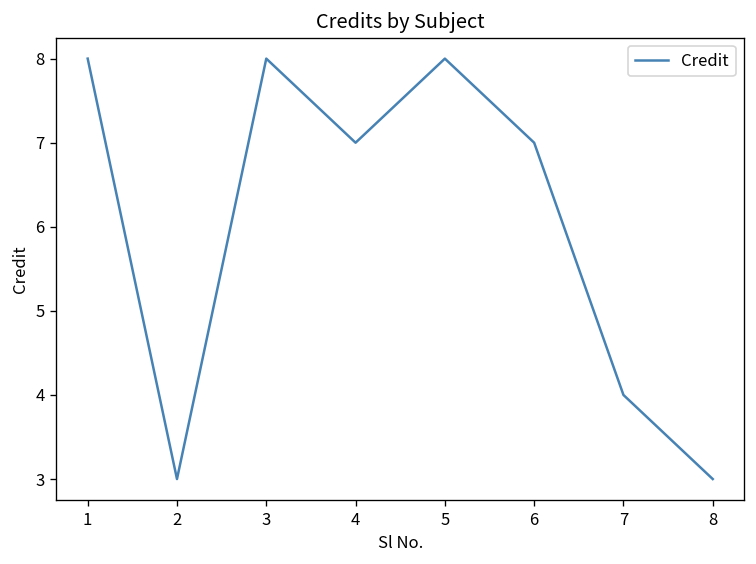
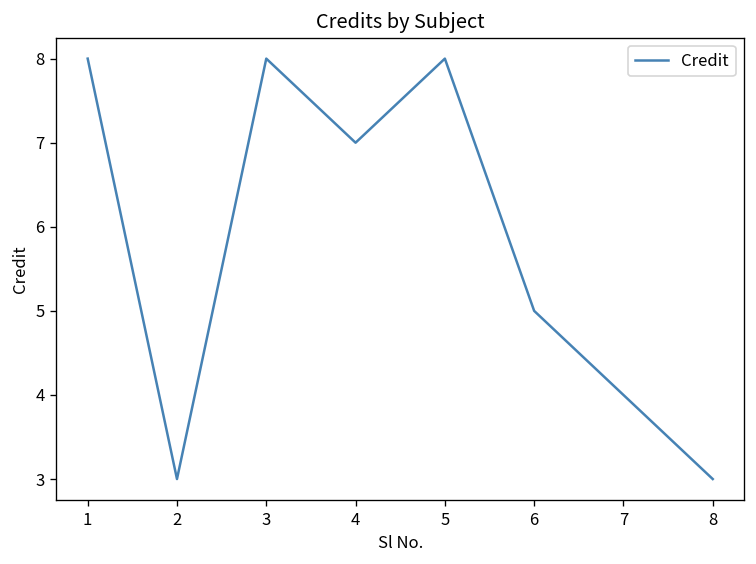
  {
    "1": 8,
    "2": 3,
    "3": 8,
    "4": 7,
    "5": 8,
-   "6": 7,
+   "6": 5,
    "7": 4,
    "8": 3
  }
